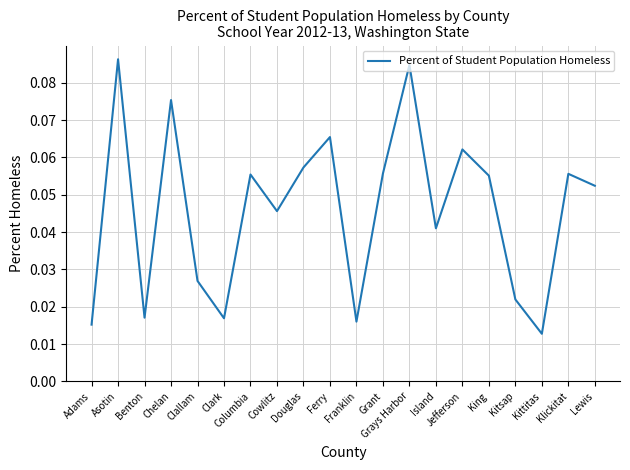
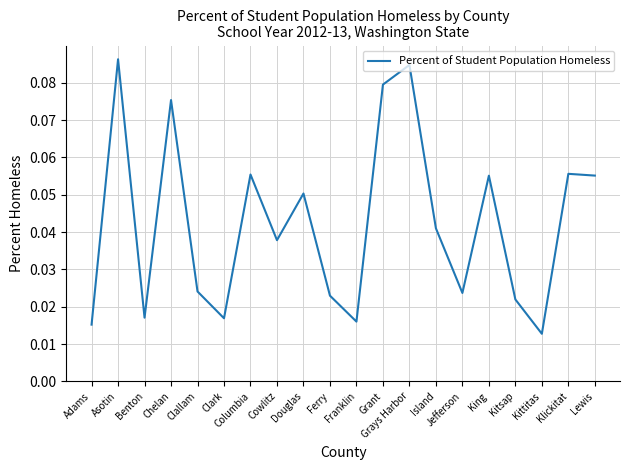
  {
    "Adams": 0.015,
    "Asotin": 0.086,
    "Benton": 0.017,
    "Chelan": 0.075,
-   "Clallam": 0.027,
+   "Clallam": 0.024,
    "Clark": 0.017,
    "Columbia": 0.055,
-   "Cowlitz": 0.046,
-   "Douglas": 0.057,
-   "Ferry": 0.065,
+   "Cowlitz": 0.038,
+   "Douglas": 0.050,
+   "Ferry": 0.023,
    "Franklin": 0.016,
-   "Grant": 0.056,
+   "Grant": 0.080,
    "Island": 0.041,
-   "Jefferson": 0.062,
+   "Jefferson": 0.024,
    "King": 0.055,
    "Kitsap": 0.022,
    "Kittitas": 0.013,
    "Klickitat": 0.056,
-   "Lewis": 0.052
+   "Lewis": 0.055
  }
